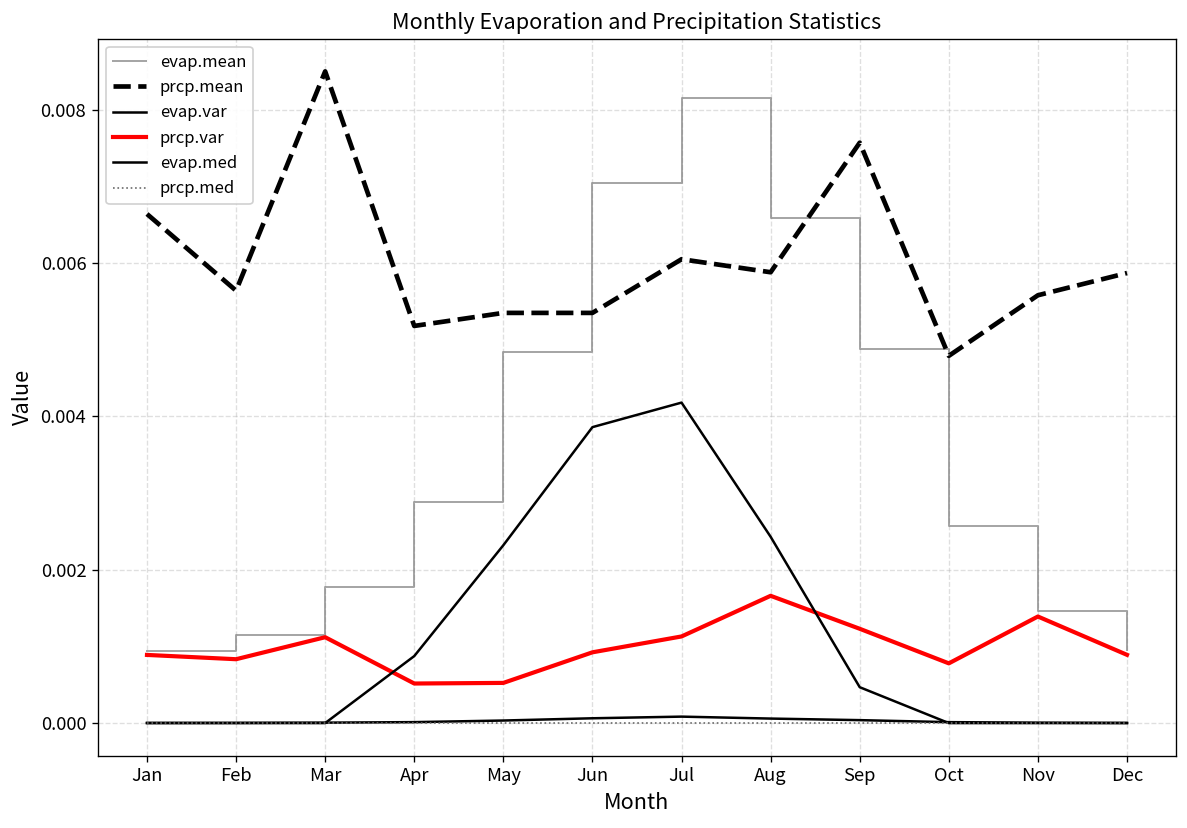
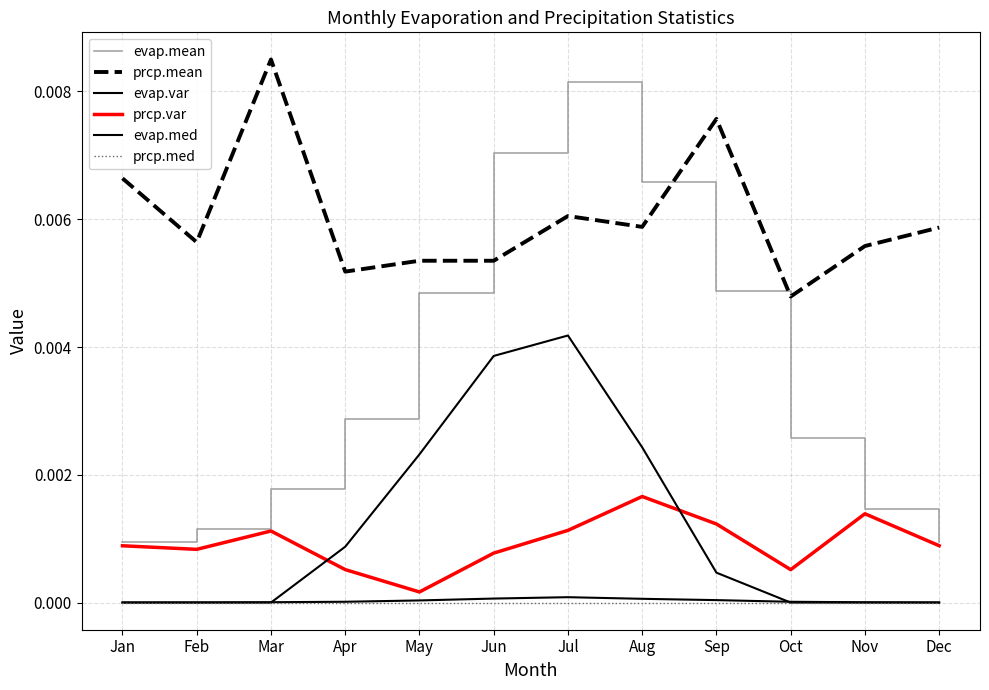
  {
    "prcp.var": {
      "Jan": 0.0009,
      "Feb": 0.0008,
      "Mar": 0.0011,
      "Apr": 0.0005,
-     "May": 0.0005,
-     "Jun": 0.0009,
+     "May": 0.0002,
+     "Jun": 0.0008,
      "Jul": 0.0011,
      "Aug": 0.0017,
      "Sep": 0.0012,
-     "Oct": 0.0008,
+     "Oct": 0.0005,
      "Nov": 0.0014,
      "Dec": 0.0009
    }
  }
